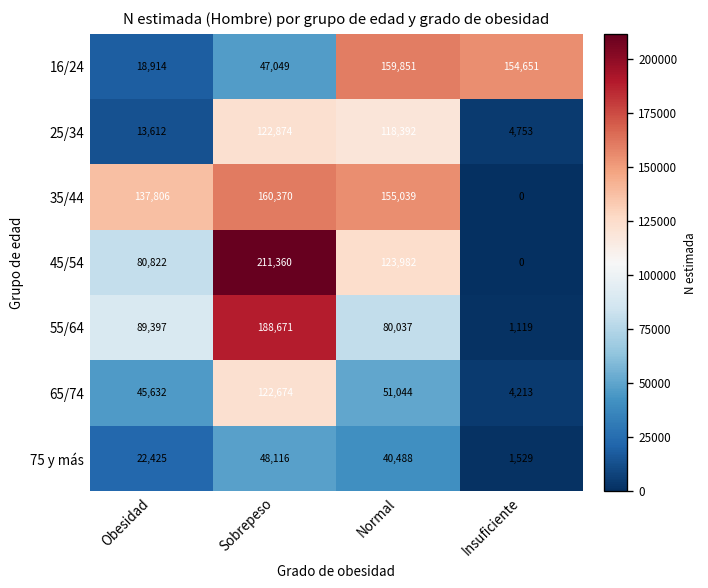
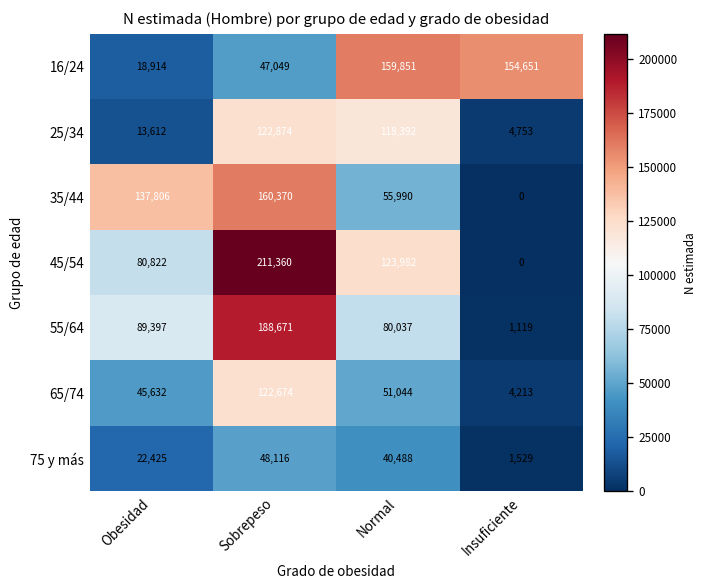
  {
    "16/24": {
      "Obesidad": "18,914",
      "Sobrepeso": "47,049",
      "Normal": "159,851",
      "Insuficiente": "154,651"
    },
    "25/34": {
      "Obesidad": "13,612",
      "Insuficiente": "4,753"
    },
    "35/44": {
      "Obesidad": "137,806",
      "Sobrepeso": "160,370",
-     "Normal": "155,039",
+     "Normal": "55,990",
      "Insuficiente": "0"
    },
    "45/54": {
      "Obesidad": "80,822",
      "Sobrepeso": "211,360",
      "Normal": "123,982",
      "Insuficiente": "0"
    },
    "55/64": {
      "Obesidad": "89,397",
      "Sobrepeso": "188,671",
      "Normal": "80,037",
      "Insuficiente": "1,119"
    },
    "65/74": {
      "Obesidad": "45,632",
      "Normal": "51,044",
      "Insuficiente": "4,213"
    },
    "75 y más": {
      "Obesidad": "22,425",
      "Sobrepeso": "48,116",
      "Normal": "40,488",
      "Insuficiente": "1,529"
    }
  }
